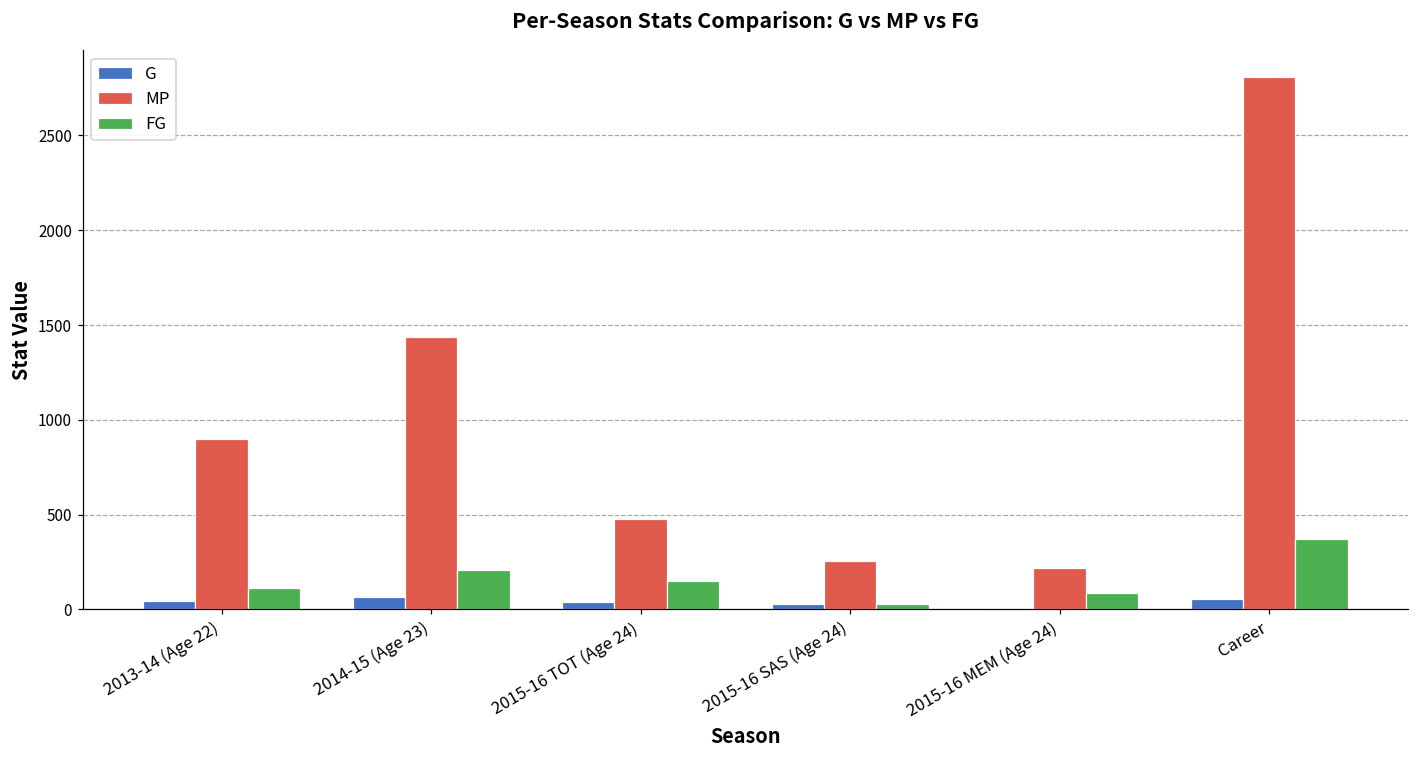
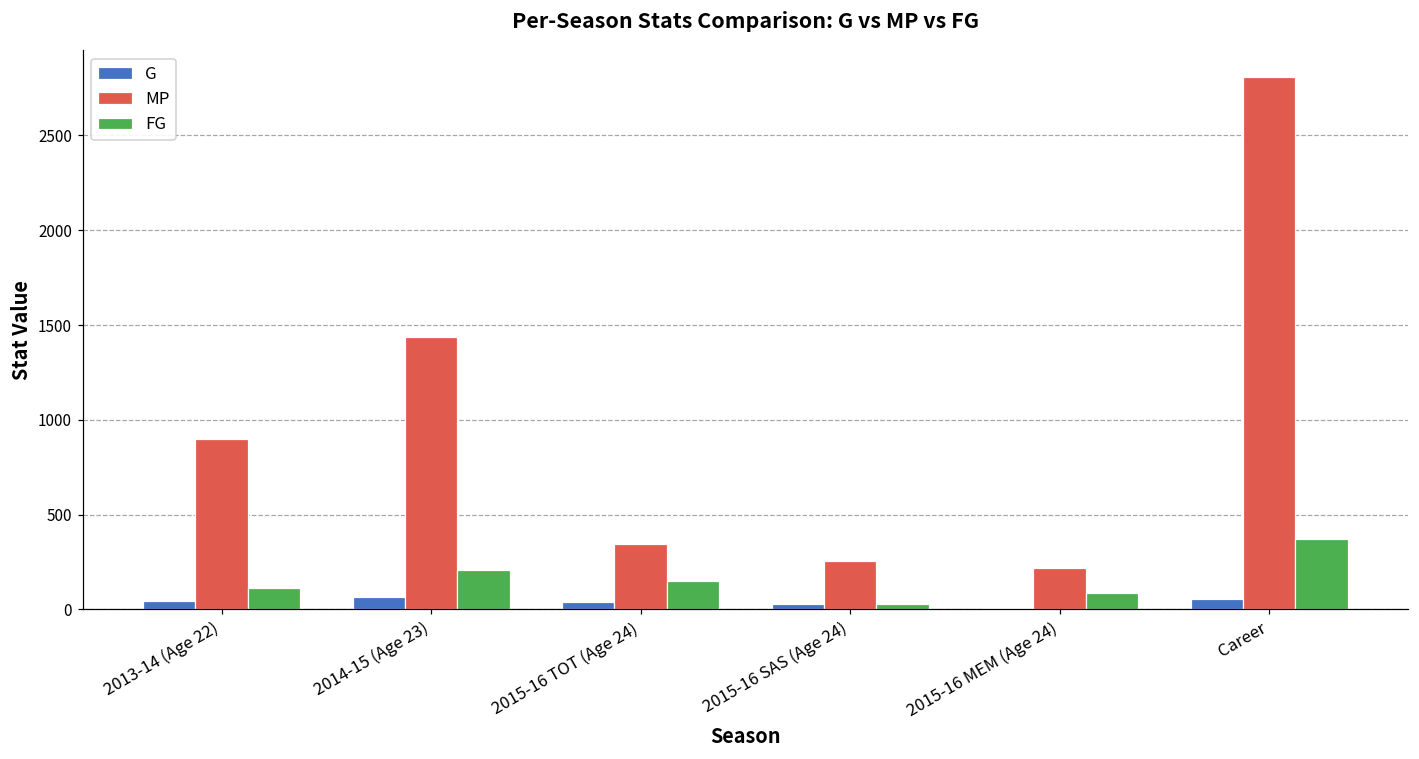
  {
    "G": {
      "2013-14 (Age 22)": 50,
      "2014-15 (Age 23)": 70,
      "2015-16 TOT (Age 24)": 40,
      "2015-16 SAS (Age 24)": 30,
      "Career": 60
    },
    "MP": {
      "2013-14 (Age 22)": 900,
      "2014-15 (Age 23)": 1440,
-     "2015-16 TOT (Age 24)": 480,
+     "2015-16 TOT (Age 24)": 350,
      "2015-16 SAS (Age 24)": 260,
      "2015-16 MEM (Age 24)": 220,
      "Career": 2810
    },
    "FG": {
      "2013-14 (Age 22)": 110,
      "2014-15 (Age 23)": 210,
      "2015-16 TOT (Age 24)": 150,
      "2015-16 SAS (Age 24)": 30,
      "2015-16 MEM (Age 24)": 90,
      "Career": 370
    }
  }
